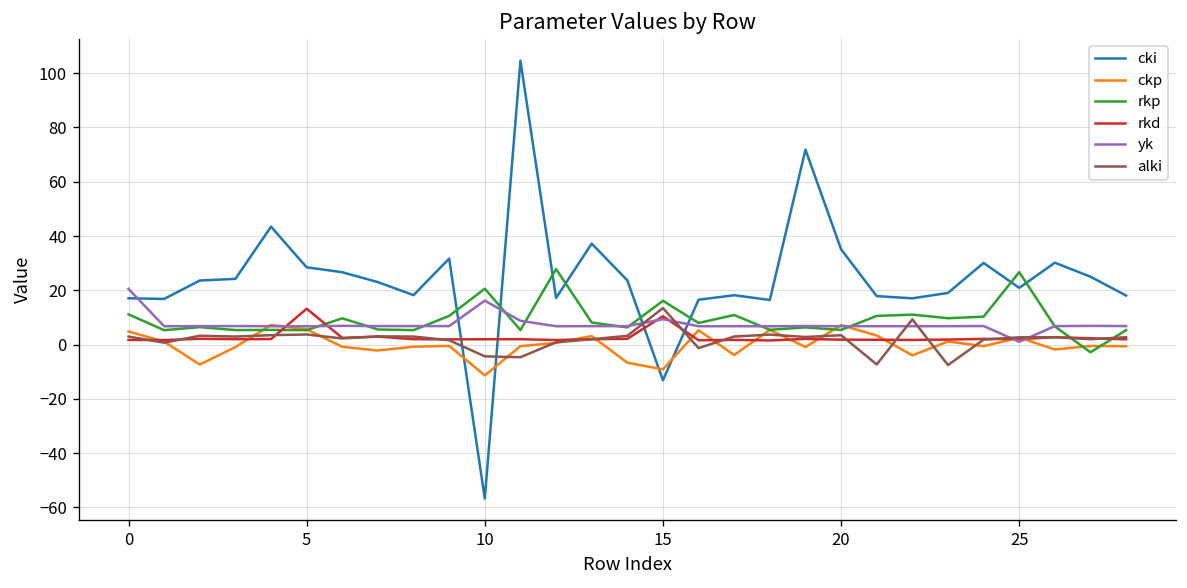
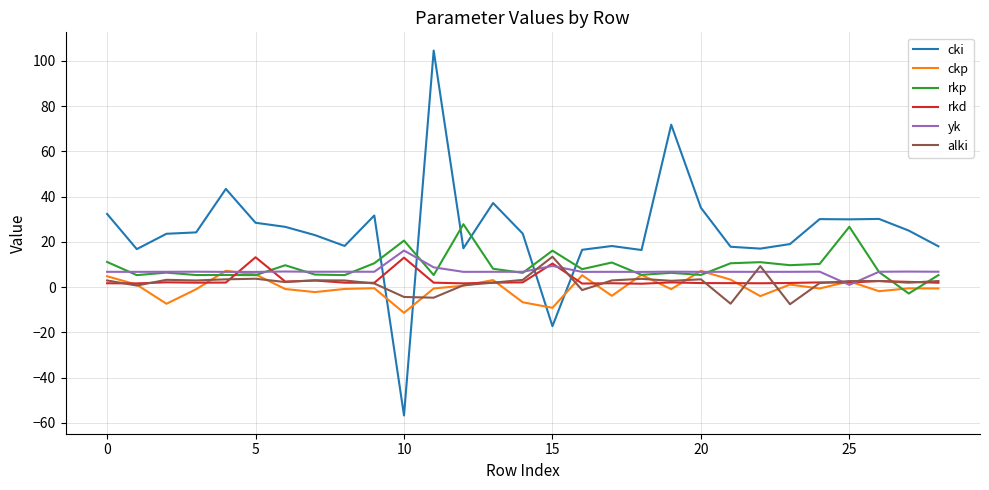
  {
    "cki": {
-     "0": 17,
+     "0": 32,
      "5": 28,
      "10": -57,
-     "15": -13,
+     "15": -17,
      "20": 35,
-     "25": 21
+     "25": 30
    },
    "ckp": {
      "0": 5,
      "10": -11,
      "15": -9
    },
    "rkp": {
      "0": 11,
      "10": 21,
      "15": 16,
      "20": 5,
      "25": 27
    },
    "rkd": {
      "0": 2,
      "5": 13,
-     "10": 2,
+     "10": 13,
      "20": 2
    },
    "yk": {
-     "0": 21,
+     "0": 7,
      "10": 16
    },
    "alki": {
      "0": 3,
      "5": 4,
      "10": -4,
      "15": 13,
      "20": 3
    }
  }
